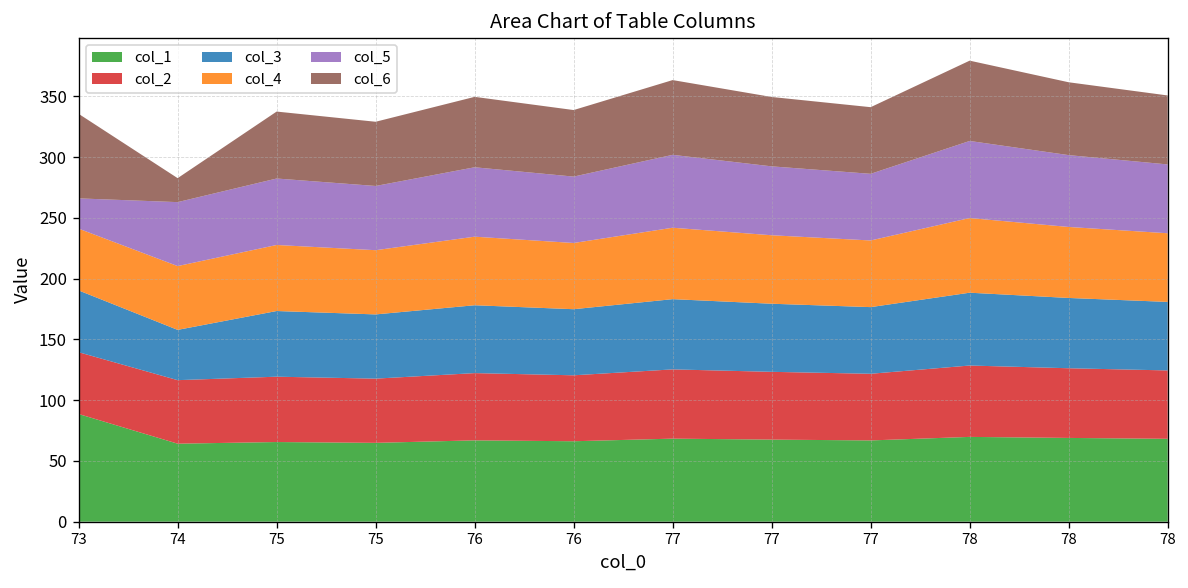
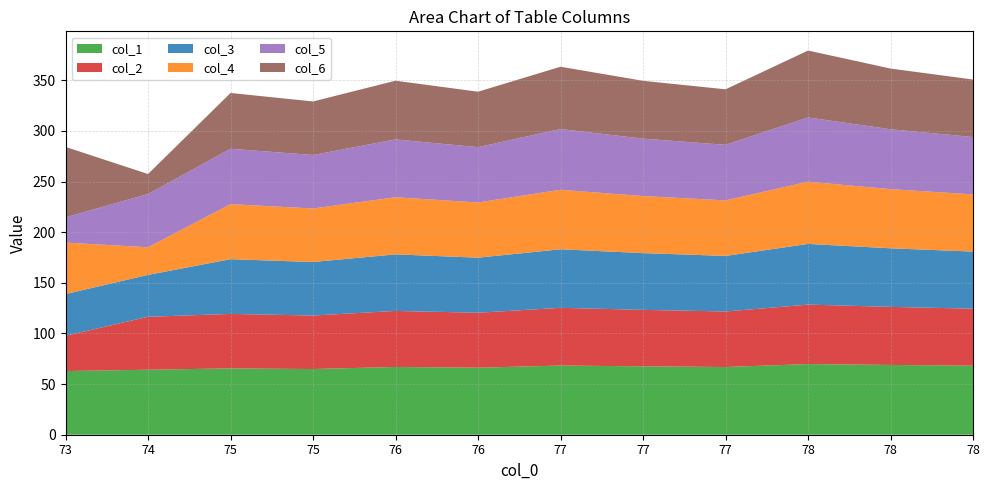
  {
    "col_1": {
-     "73": 89,
+     "73": 63,
      "74": 64
    },
    "col_2": {
-     "73": 51,
+     "73": 35,
      "74": 52
    },
    "col_3": {
-     "73": 51,
+     "73": 41,
      "74": 41
    },
    "col_4": {
      "73": 51,
-     "74": 52
+     "74": 27
    },
    "col_5": {
      "73": 25,
      "74": 53
    },
    "col_6": {
      "73": 70,
      "74": 20
    }
  }
